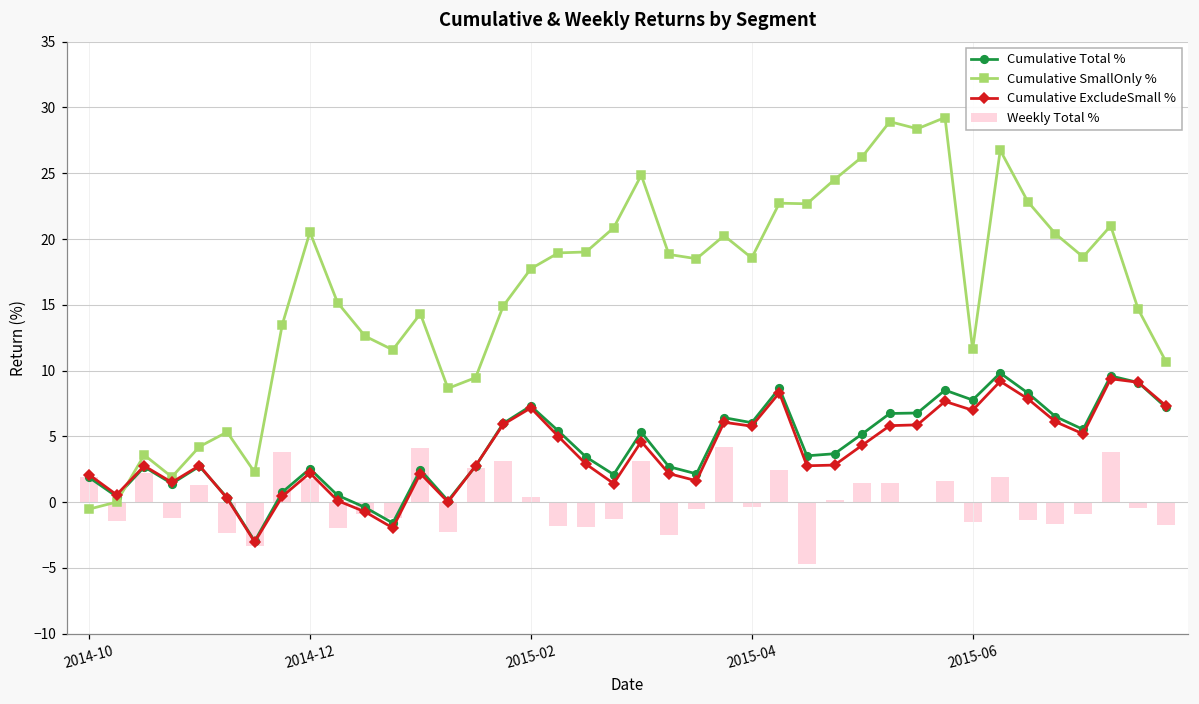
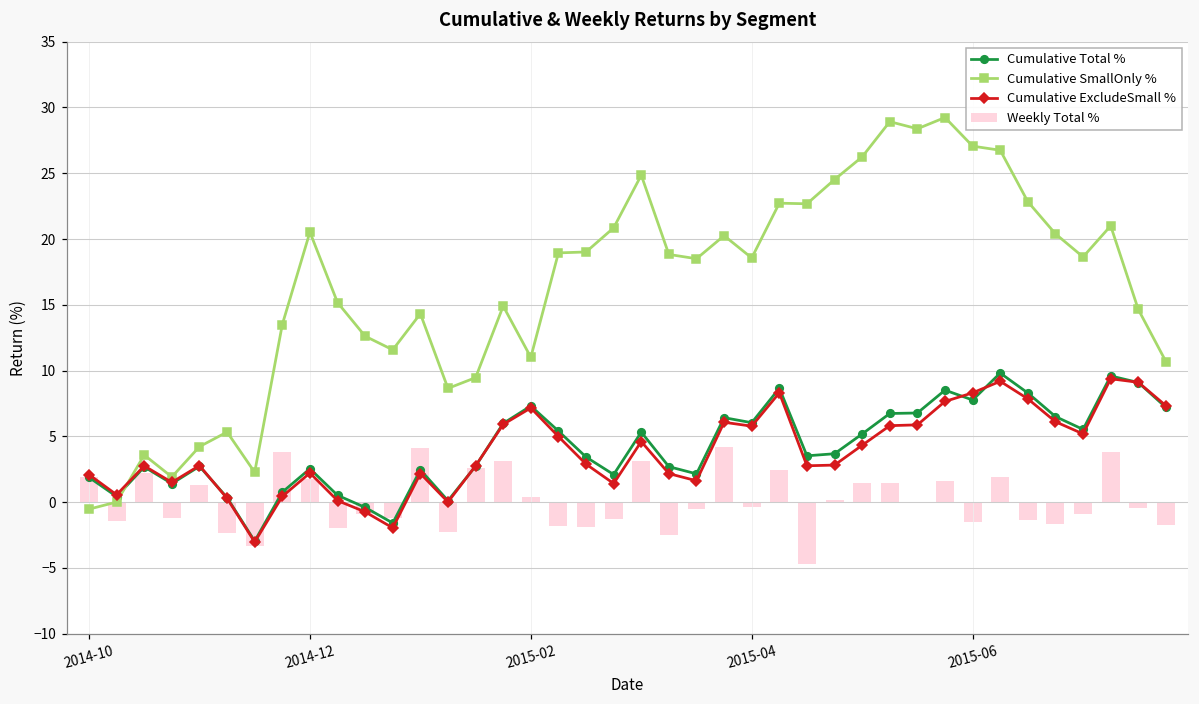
  {
    "Weekly Total %": {
      "2014-10": 1.9,
      "2014-12": 1.8,
      "2015-02": 0.4,
      "2015-04": -0.4,
      "2015-06": -1.5
    },
    "Cumulative Total %": {
      "2014-12": 2.5,
      "2015-04": 6.0,
      "2015-06": 7.8
    },
    "Cumulative SmallOnly %": {
      "2014-10": -0.5,
      "2014-12": 20.5,
-     "2015-02": 17.7,
+     "2015-02": 11.0,
      "2015-04": 18.6,
-     "2015-06": 11.6
+     "2015-06": 27.1
    },
    "Cumulative ExcludeSmall %": {
      "2014-12": 2.2,
      "2015-04": 5.8,
-     "2015-06": 7.0
+     "2015-06": 8.3
    }
  }
